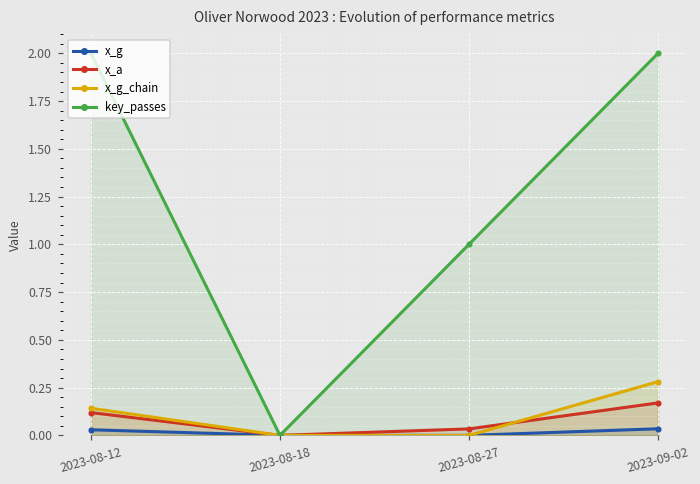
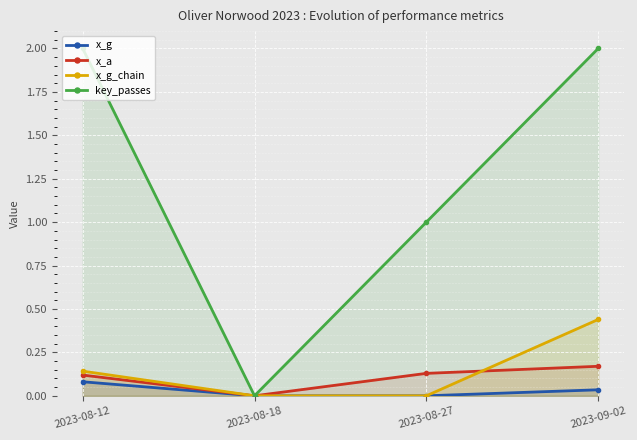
  {
    "x_g": {
-     "2023-08-12": 0.03,
+     "2023-08-12": 0.08,
      "2023-09-02": 0.03
    },
    "x_a": {
      "2023-08-12": 0.12,
-     "2023-08-27": 0.03,
+     "2023-08-27": 0.13,
      "2023-09-02": 0.17
    },
    "x_g_chain": {
      "2023-08-12": 0.14,
-     "2023-09-02": 0.28
+     "2023-09-02": 0.44
    },
    "key_passes": {
      "2023-08-27": 1.00,
      "2023-09-02": 2.00
    }
  }
